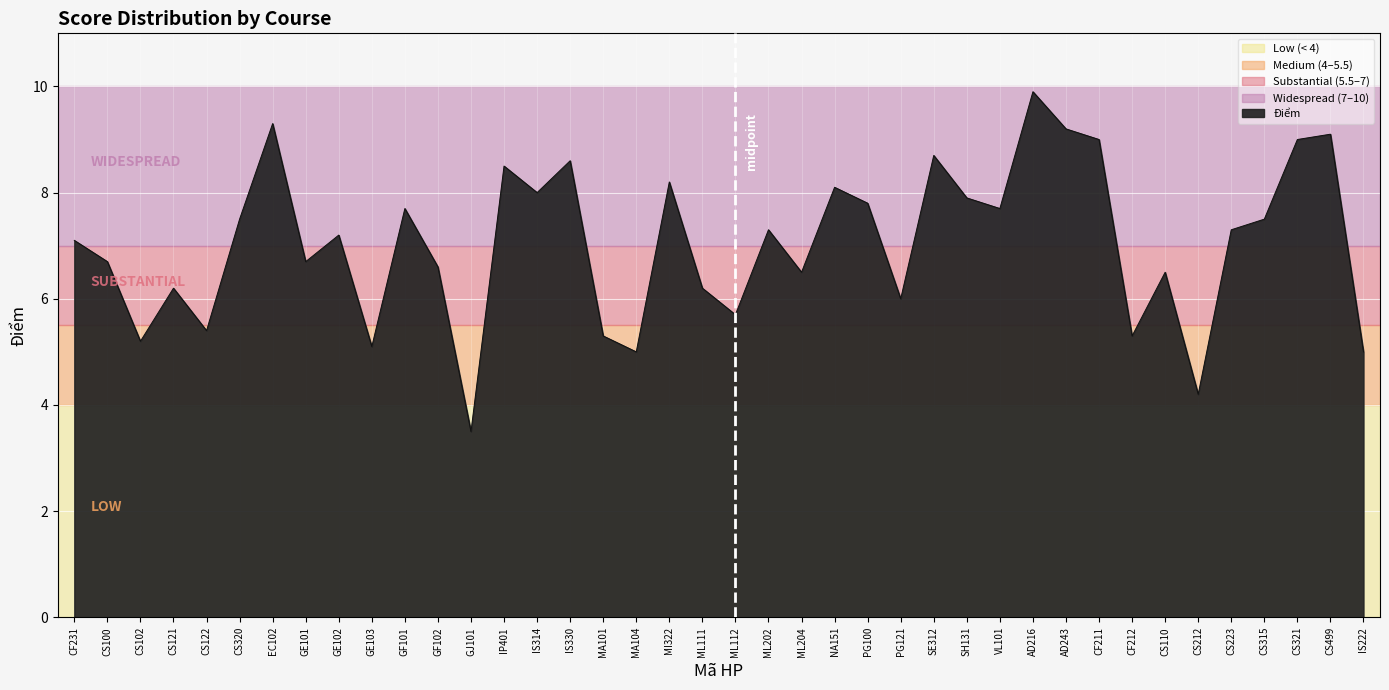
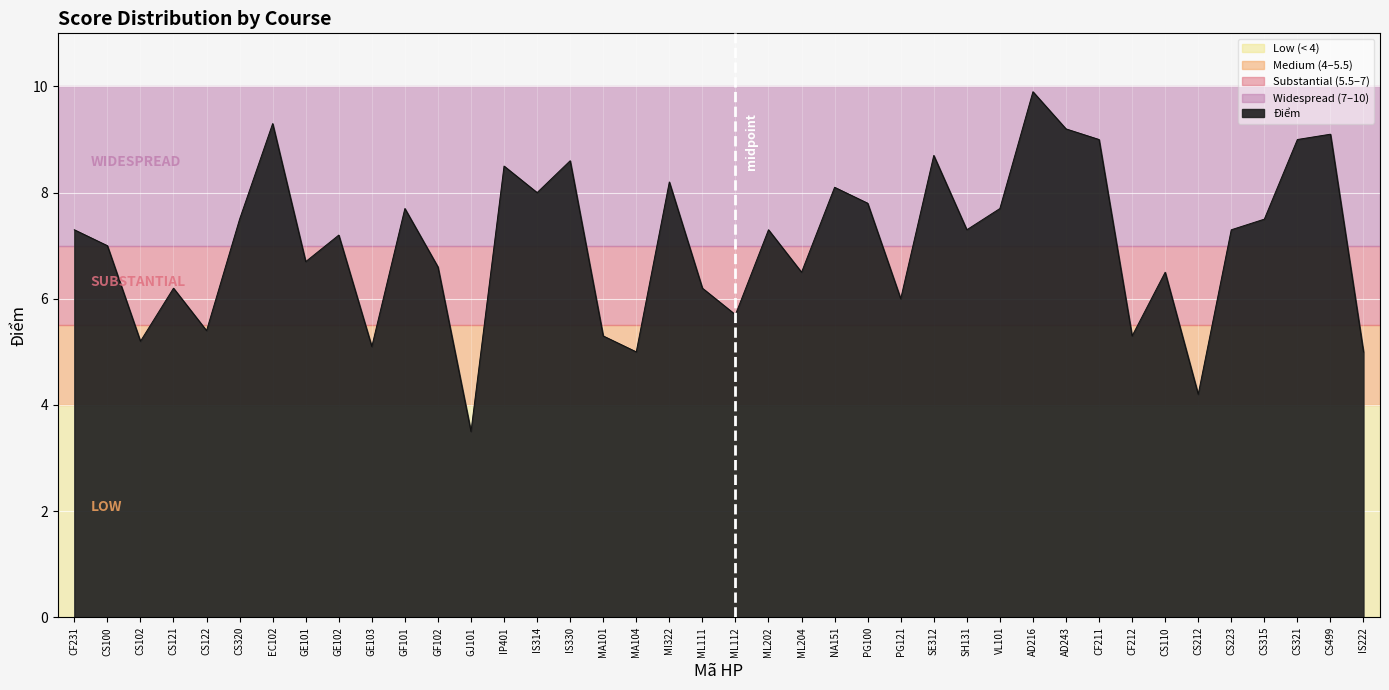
  {
    "Low (< 4)": {
      "CF231": 4.0,
      "IS222": 4.0
    },
    "Điểm": {
-     "CF231": 7.1,
-     "CS100": 6.7,
+     "CF231": 7.3,
+     "CS100": 7.0,
      "CS102": 5.2,
      "CS121": 6.2,
      "CS122": 5.4,
      "CS320": 7.5,
      "EC102": 9.3,
      "GE101": 6.7,
      "GE102": 7.2,
      "GE103": 5.1,
      "GF101": 7.7,
      "GF102": 6.6,
      "GJ101": 3.5,
      "IP401": 8.5,
      "IS314": 8.0,
      "IS330": 8.6,
      "MA101": 5.3,
      "MA104": 5.0,
      "MI322": 8.2,
      "ML111": 6.2,
      "ML112": 5.7,
      "ML202": 7.3,
      "ML204": 6.5,
      "NA151": 8.1,
      "PG100": 7.8,
      "PG121": 6.0,
      "SE312": 8.7,
-     "SH131": 7.9,
+     "SH131": 7.3,
      "VL101": 7.7,
      "AD216": 9.9,
      "AD243": 9.2,
      "CF211": 9.0,
      "CF212": 5.3,
      "CS110": 6.5,
      "CS212": 4.2,
      "CS223": 7.3,
      "CS315": 7.5,
      "CS321": 9.0,
      "CS499": 9.1,
      "IS222": 5.0
    }
  }
